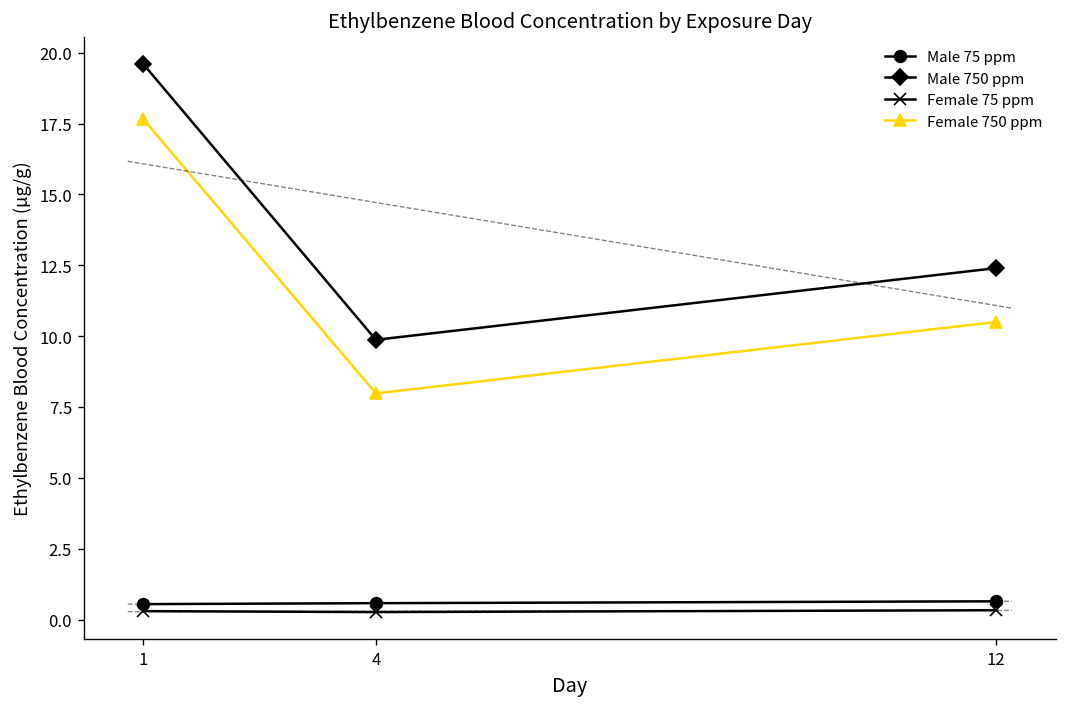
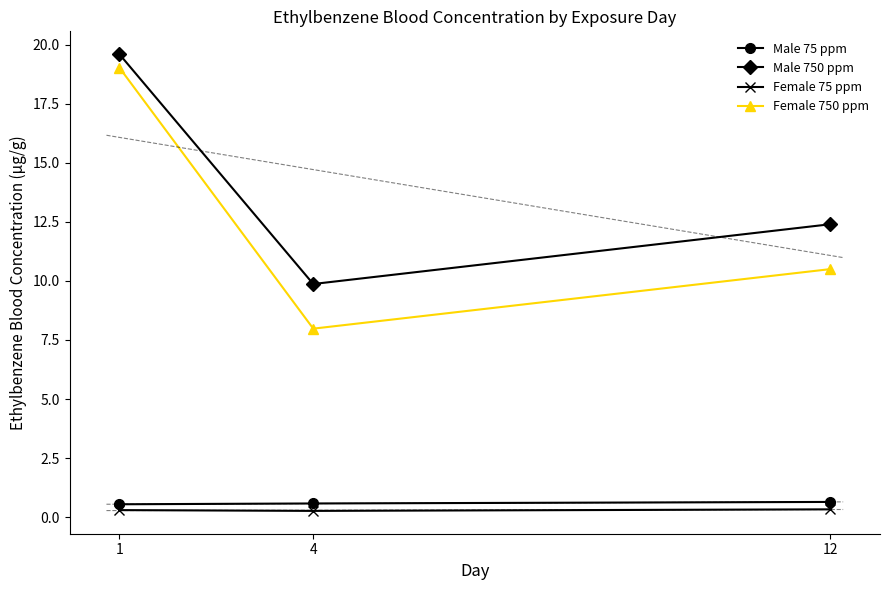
  {
    "Female 750 ppm": {
-     "1": 17.7,
+     "1": 19.0,
      "4": 8.0,
      "12": 10.5
    }
  }
